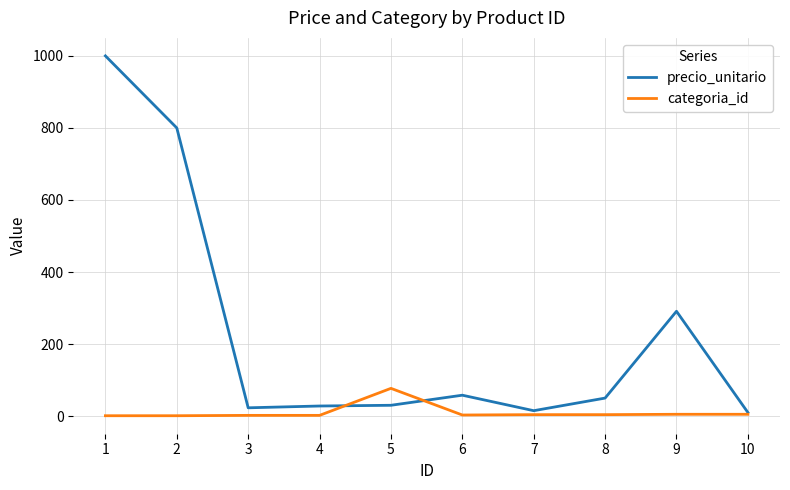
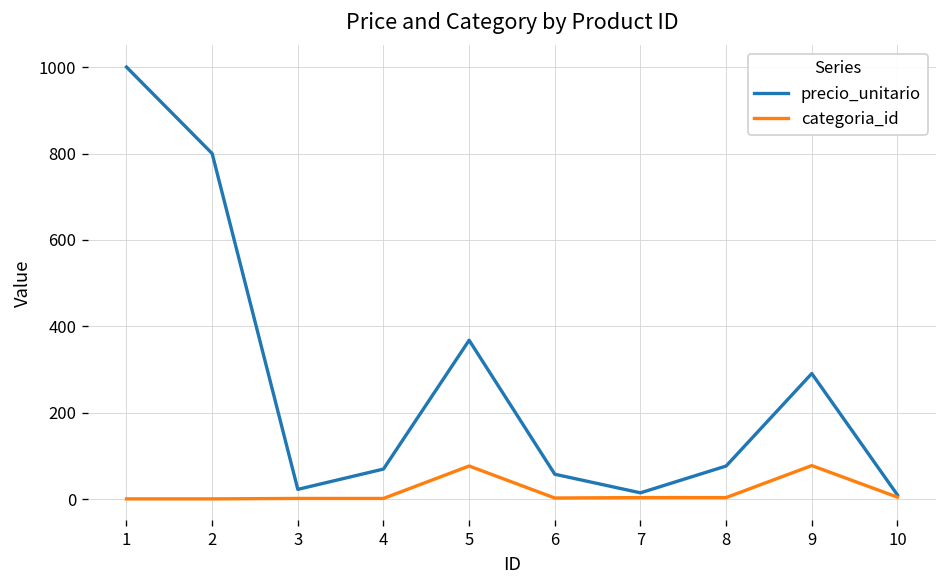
  {
    "precio_unitario": {
      "1": 1000,
      "2": 800,
      "3": 20,
-     "4": 30,
-     "5": 30,
+     "4": 70,
+     "5": 370,
      "6": 60,
      "7": 20,
-     "8": 50,
+     "8": 80,
      "9": 290
    },
    "categoria_id": {
      "1": 0,
      "2": 0,
      "3": 0,
      "4": 0,
      "5": 80,
      "6": 0,
      "7": 0,
      "8": 0,
-     "9": 10
+     "9": 80
    }
  }
